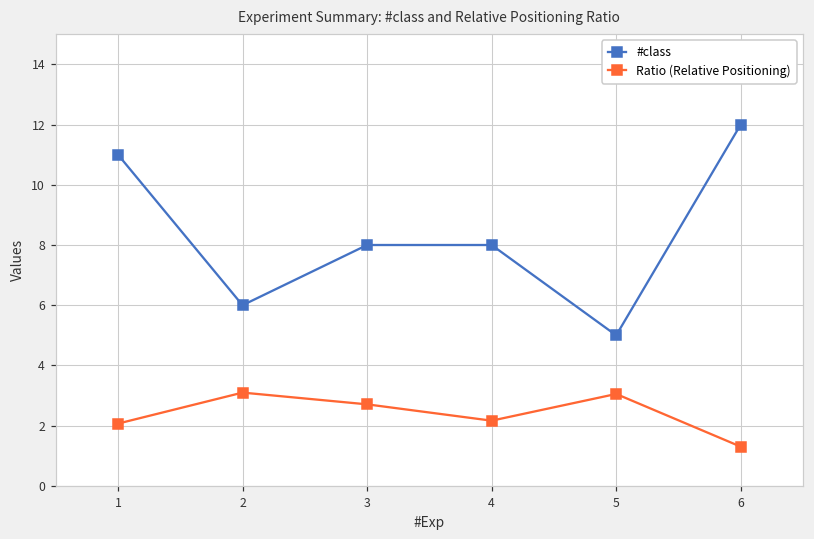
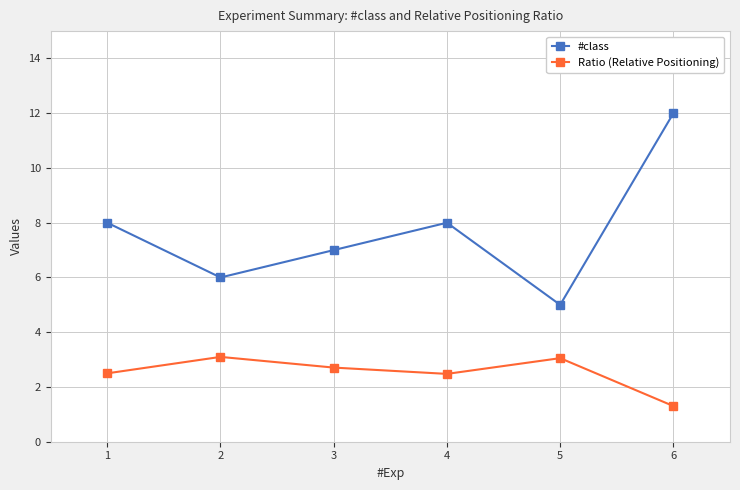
  {
    "#class": {
-     "1": 11,
+     "1": 8,
      "2": 6,
-     "3": 8,
+     "3": 7,
      "4": 8,
      "5": 5,
      "6": 12
    },
    "Ratio (Relative Positioning)": {
-     "1": 2.1,
+     "1": 2.5,
      "2": 3.1,
      "3": 2.7,
-     "4": 2.2,
+     "4": 2.5,
      "5": 3.1,
      "6": 1.3
    }
  }
